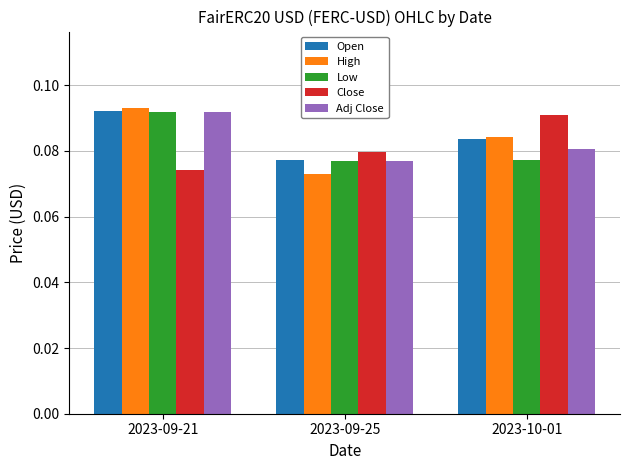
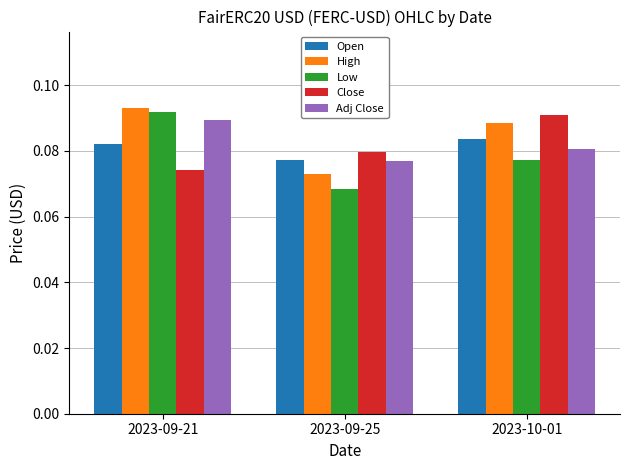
  {
    "Open": {
-     "2023-09-21": 0.092,
+     "2023-09-21": 0.082,
      "2023-09-25": 0.077,
      "2023-10-01": 0.084
    },
    "High": {
      "2023-09-21": 0.093,
      "2023-09-25": 0.073,
-     "2023-10-01": 0.084
+     "2023-10-01": 0.089
    },
    "Low": {
      "2023-09-21": 0.092,
-     "2023-09-25": 0.077,
+     "2023-09-25": 0.068,
      "2023-10-01": 0.077
    },
    "Close": {
      "2023-09-21": 0.074,
      "2023-09-25": 0.080,
      "2023-10-01": 0.091
    },
    "Adj Close": {
-     "2023-09-21": 0.092,
+     "2023-09-21": 0.089,
      "2023-09-25": 0.077,
      "2023-10-01": 0.081
    }
  }
